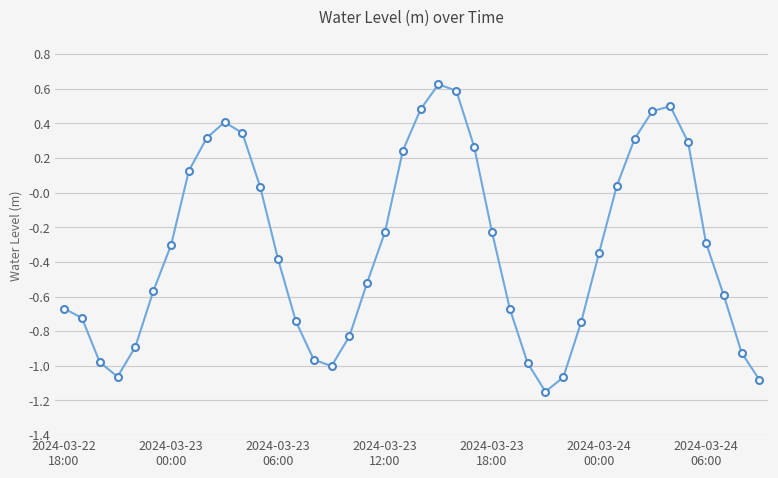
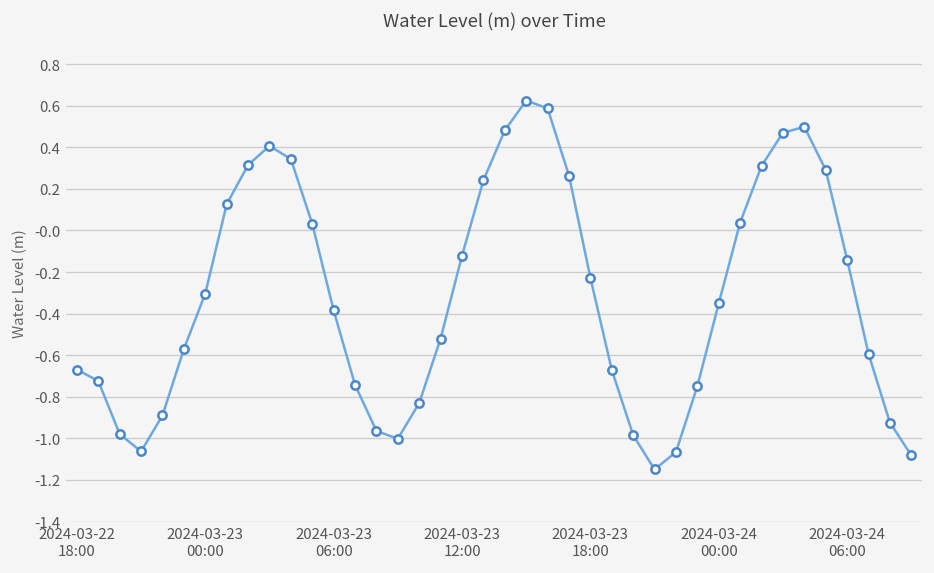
  {
    "2024-03-22 18:00": -0.67,
    "2024-03-23 00:00": -0.30,
    "2024-03-23 06:00": -0.38,
-   "2024-03-23 12:00": -0.23,
+   "2024-03-23 12:00": -0.12,
    "2024-03-23 18:00": -0.23,
    "2024-03-24 00:00": -0.35,
-   "2024-03-24 06:00": -0.29
+   "2024-03-24 06:00": -0.14
  }
